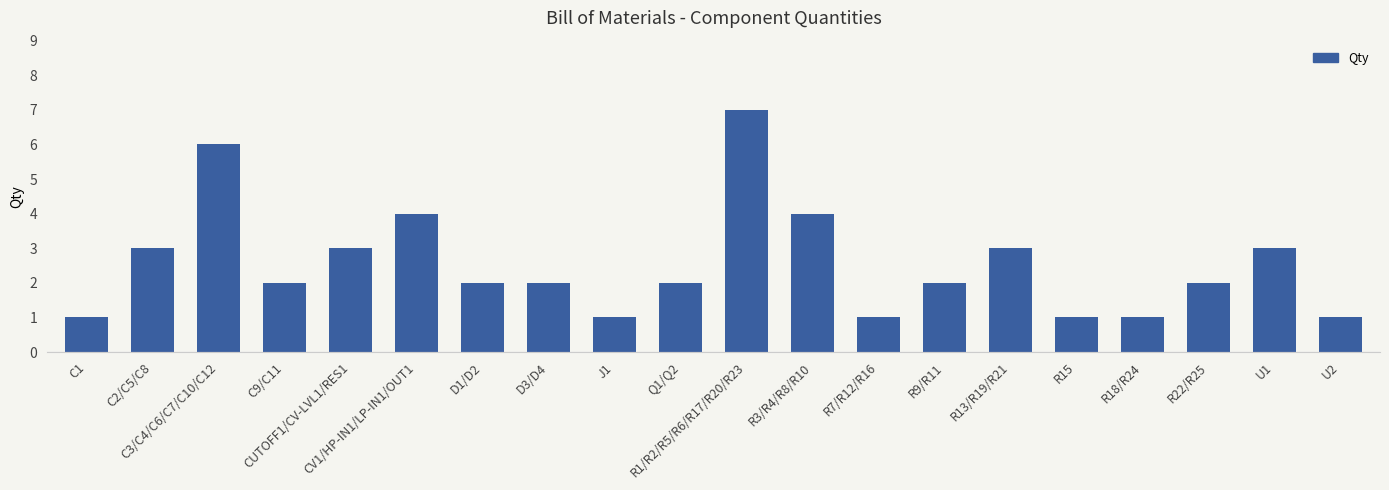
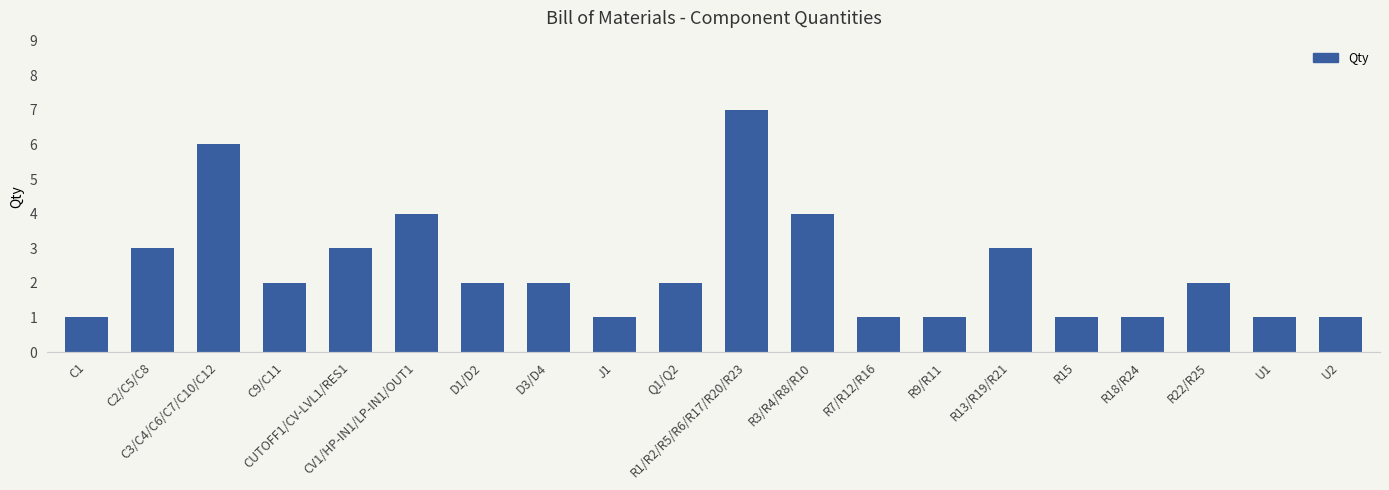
  {
    "C1": 1,
    "C2/C5/C8": 3,
    "C3/C4/C6/C7/C10/C12": 6,
    "C9/C11": 2,
    "CUTOFF1/CV-LVL1/RES1": 3,
    "CV1/HP-IN1/LP-IN1/OUT1": 4,
    "D1/D2": 2,
    "D3/D4": 2,
    "J1": 1,
    "Q1/Q2": 2,
    "R1/R2/R5/R6/R17/R20/R23": 7,
    "R3/R4/R8/R10": 4,
    "R7/R12/R16": 1,
-   "R9/R11": 2,
+   "R9/R11": 1,
    "R13/R19/R21": 3,
    "R15": 1,
    "R18/R24": 1,
    "R22/R25": 2,
-   "U1": 3,
+   "U1": 1,
    "U2": 1
  }
